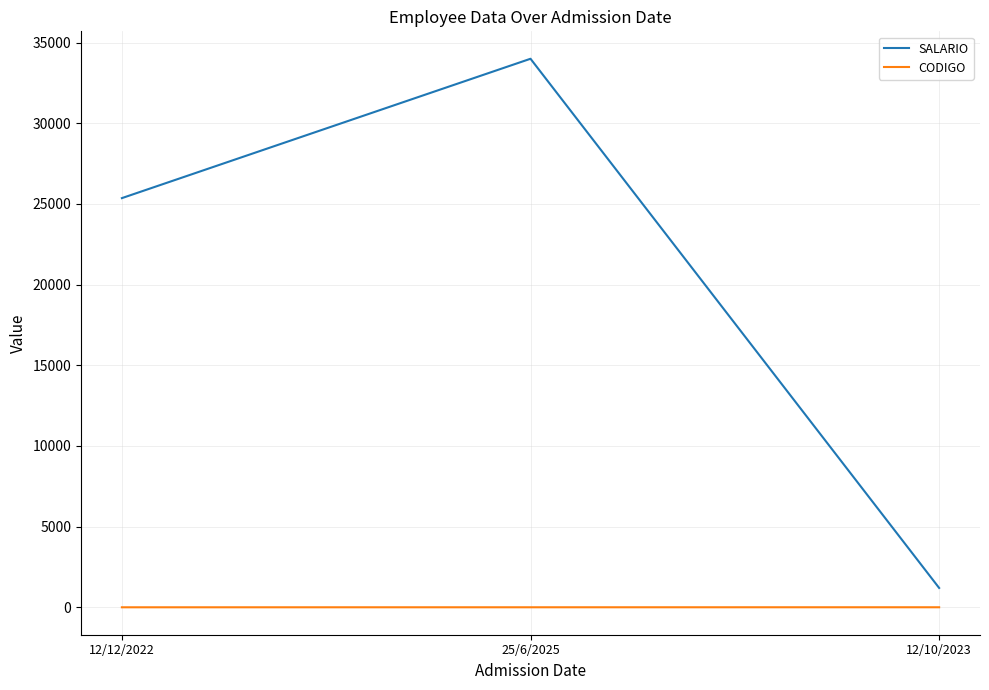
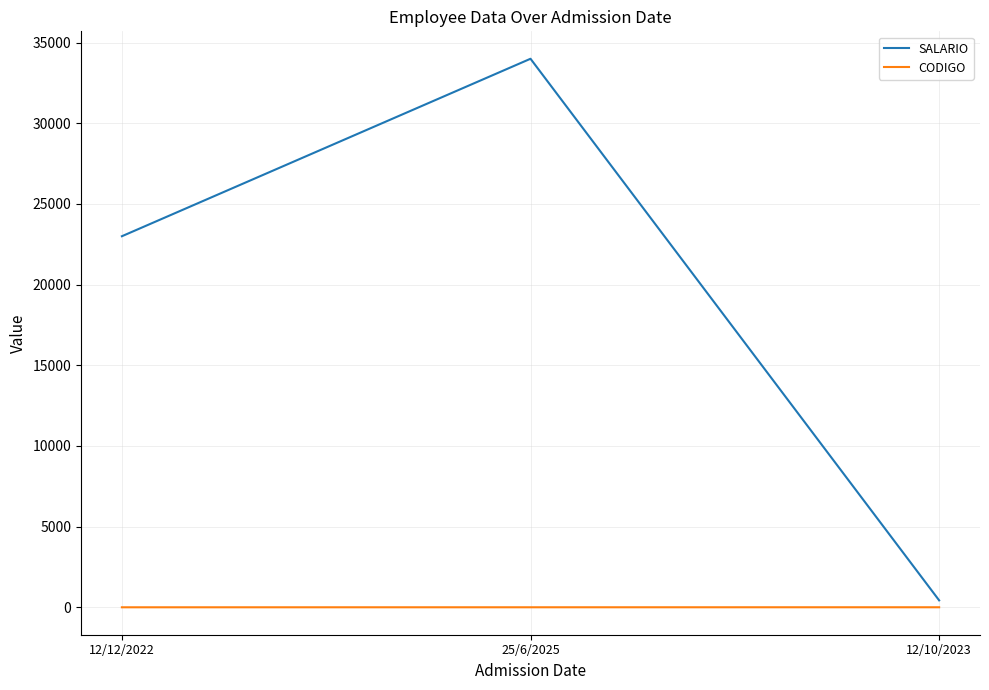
  {
    "SALARIO": {
-     "12/12/2022": 25400,
+     "12/12/2022": 23000,
      "25/6/2025": 34000,
-     "12/10/2023": 1200
+     "12/10/2023": 400
    },
    "CODIGO": {
      "12/12/2022": 0,
      "25/6/2025": 0,
      "12/10/2023": 0
    }
  }
